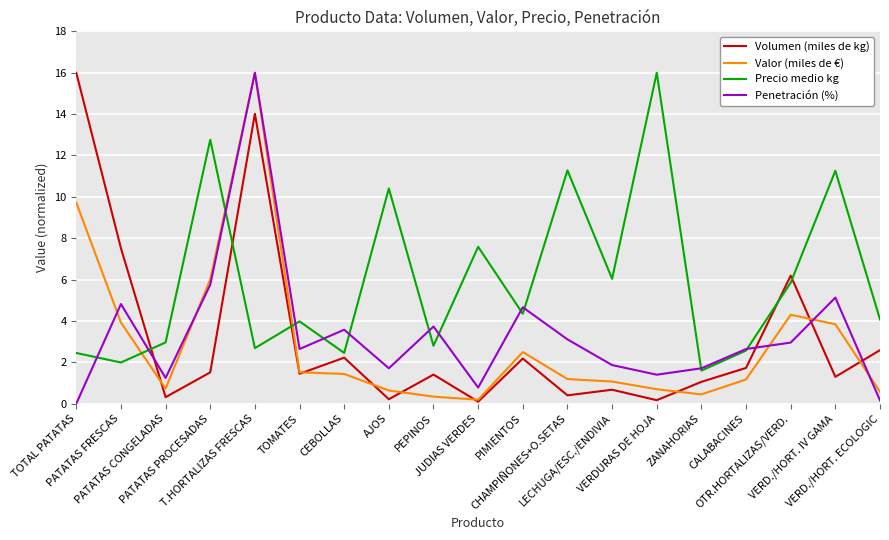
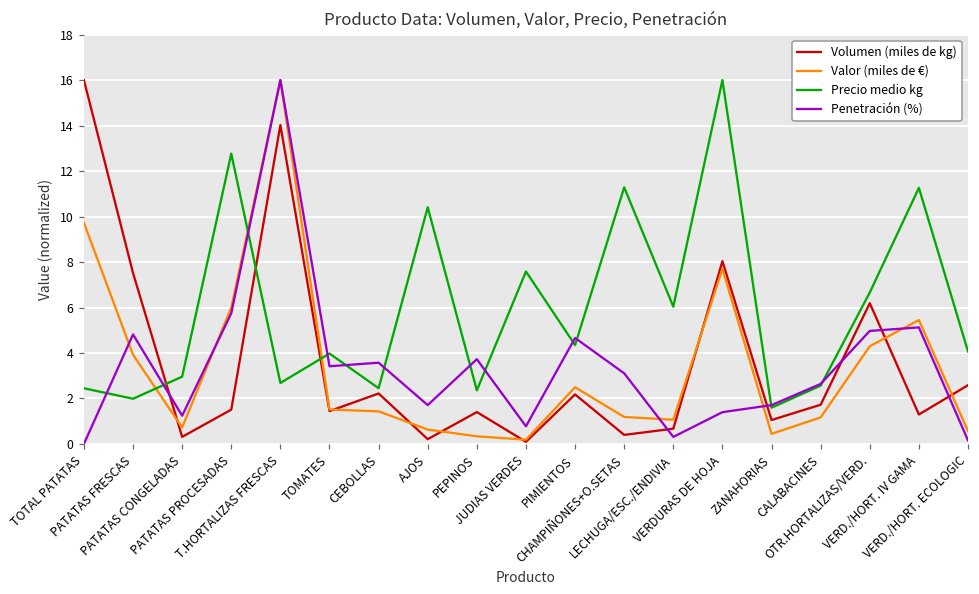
  {
    "Volumen (miles de kg)": {
      "TOTAL PATATAS": 16.0,
      "PATATAS FRESCAS": 7.5,
      "PATATAS CONGELADAS": 0.3,
      "PATATAS PROCESADAS": 1.5,
      "T.HORTALIZAS FRESCAS": 14.0,
      "CEBOLLAS": 2.2,
      "AJOS": 0.2,
      "PEPINOS": 1.4,
      "PIMIENTOS": 2.2,
      "CHAMPIÑONES+O.SETAS": 0.4,
      "LECHUGA/ESC./ENDIVIA": 0.7,
-     "VERDURAS DE HOJA": 0.2,
+     "VERDURAS DE HOJA": 8.0,
      "ZANAHORIAS": 1.1,
      "CALABACINES": 1.7,
      "OTR.HORTALIZAS/VERD.": 6.2,
      "VERD./HORT. IV GAMA": 1.3,
      "VERD./HORT. ECOLOGIC": 2.6
    },
    "Valor (miles de €)": {
      "TOTAL PATATAS": 9.7,
      "PATATAS FRESCAS": 3.9,
      "PATATAS CONGELADAS": 0.7,
      "PATATAS PROCESADAS": 6.0,
      "CEBOLLAS": 1.4,
      "AJOS": 0.6,
      "PEPINOS": 0.3,
      "PIMIENTOS": 2.5,
      "CHAMPIÑONES+O.SETAS": 1.2,
      "LECHUGA/ESC./ENDIVIA": 1.1,
-     "VERDURAS DE HOJA": 0.7,
+     "VERDURAS DE HOJA": 7.7,
      "ZANAHORIAS": 0.4,
      "CALABACINES": 1.2,
      "OTR.HORTALIZAS/VERD.": 4.3,
-     "VERD./HORT. IV GAMA": 3.8,
+     "VERD./HORT. IV GAMA": 5.4,
      "VERD./HORT. ECOLOGIC": 0.6
    },
    "Precio medio kg": {
      "TOTAL PATATAS": 2.4,
      "PATATAS FRESCAS": 2.0,
      "PATATAS CONGELADAS": 3.0,
      "PATATAS PROCESADAS": 12.8,
      "T.HORTALIZAS FRESCAS": 2.7,
      "TOMATES": 4.0,
      "CEBOLLAS": 2.5,
      "AJOS": 10.4,
-     "PEPINOS": 2.8,
+     "PEPINOS": 2.4,
      "JUDIAS VERDES": 7.6,
      "PIMIENTOS": 4.3,
      "CHAMPIÑONES+O.SETAS": 11.3,
      "LECHUGA/ESC./ENDIVIA": 6.0,
      "VERDURAS DE HOJA": 16.0,
-     "OTR.HORTALIZAS/VERD.": 5.8,
+     "OTR.HORTALIZAS/VERD.": 6.7,
      "VERD./HORT. IV GAMA": 11.3,
      "VERD./HORT. ECOLOGIC": 4.1
    },
    "Penetración (%)": {
      "TOTAL PATATAS": 0.0,
      "PATATAS FRESCAS": 4.8,
      "PATATAS CONGELADAS": 1.2,
      "PATATAS PROCESADAS": 5.7,
-     "TOMATES": 2.6,
+     "TOMATES": 3.4,
      "CEBOLLAS": 3.6,
      "AJOS": 1.7,
      "PEPINOS": 3.7,
      "JUDIAS VERDES": 0.8,
      "PIMIENTOS": 4.7,
      "CHAMPIÑONES+O.SETAS": 3.1,
-     "LECHUGA/ESC./ENDIVIA": 1.9,
+     "LECHUGA/ESC./ENDIVIA": 0.3,
      "VERDURAS DE HOJA": 1.4,
-     "OTR.HORTALIZAS/VERD.": 3.0,
+     "OTR.HORTALIZAS/VERD.": 5.0,
      "VERD./HORT. IV GAMA": 5.1,
      "VERD./HORT. ECOLOGIC": 0.2
    }
  }
